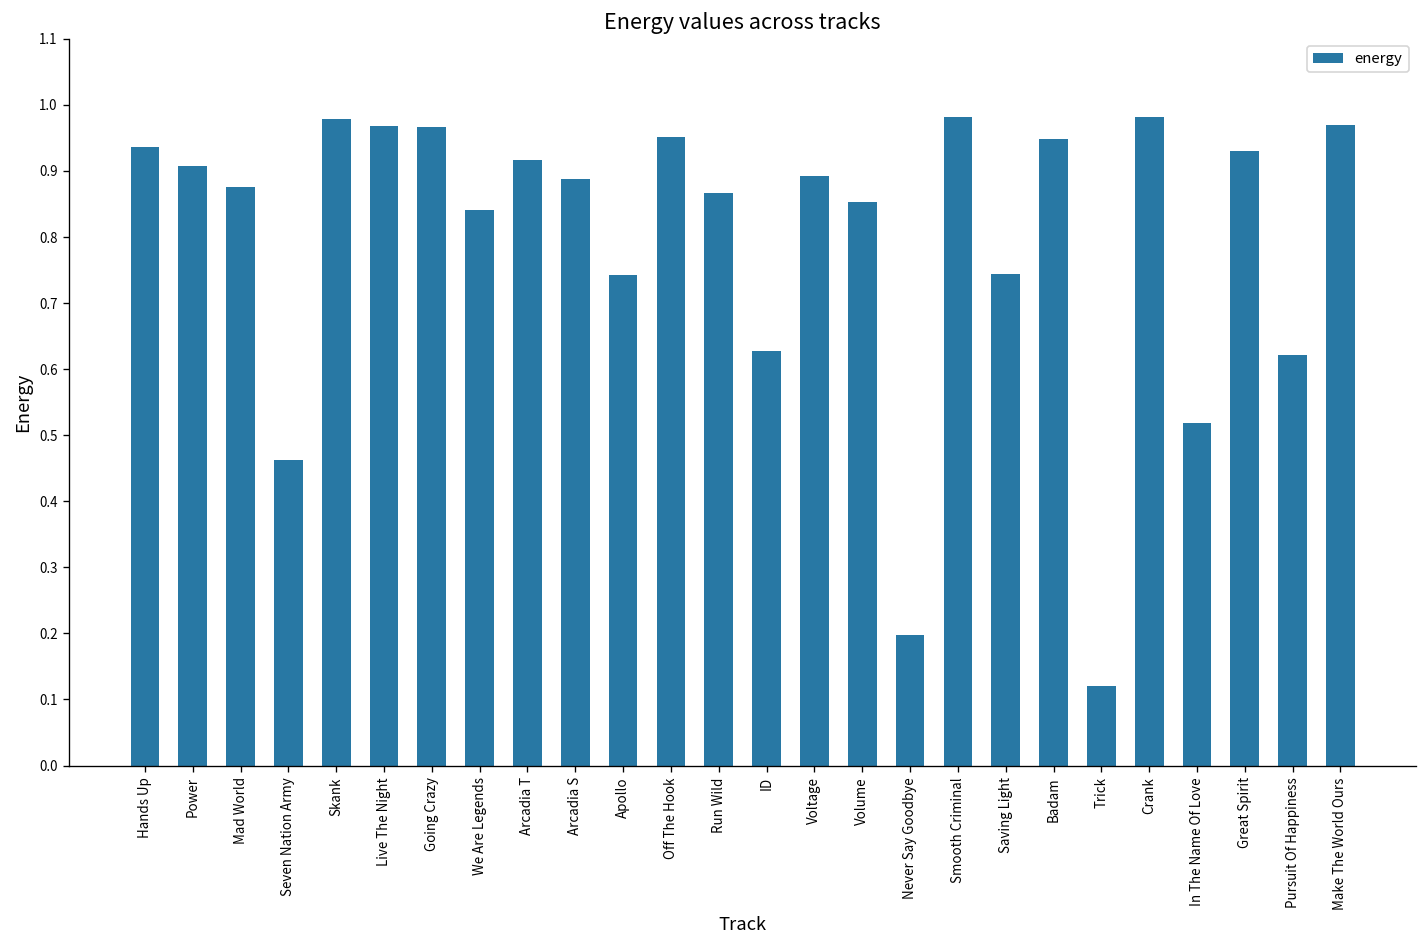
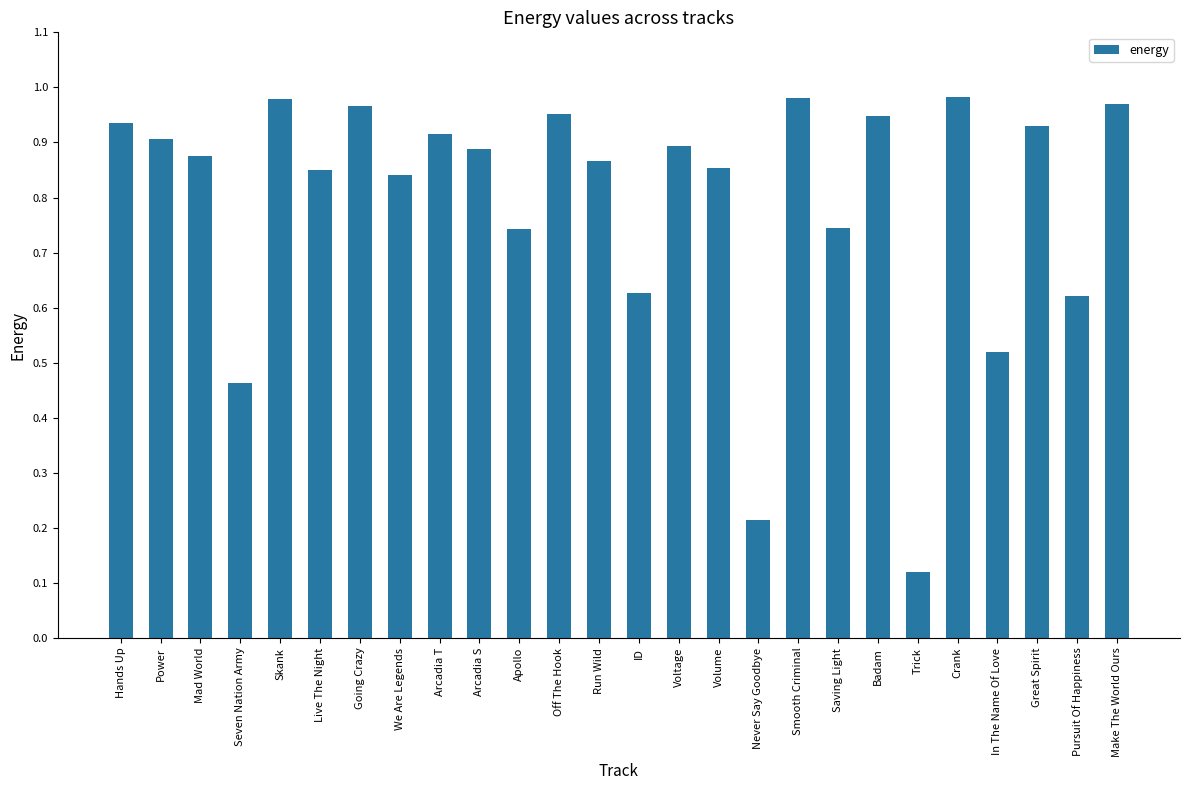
  {
    "Hands Up": 0.94,
    "Power": 0.91,
    "Mad World": 0.88,
    "Seven Nation Army": 0.46,
    "Skank": 0.98,
-   "Live The Night": 0.97,
+   "Live The Night": 0.85,
    "Going Crazy": 0.97,
    "We Are Legends": 0.84,
    "Arcadia T": 0.92,
    "Arcadia S": 0.89,
    "Apollo": 0.74,
    "Off The Hook": 0.95,
    "Run Wild": 0.87,
    "ID": 0.63,
    "Voltage": 0.89,
    "Volume": 0.85,
-   "Never Say Goodbye": 0.20,
+   "Never Say Goodbye": 0.21,
    "Smooth Criminal": 0.98,
    "Saving Light": 0.74,
    "Badam": 0.95,
    "Trick": 0.12,
    "Crank": 0.98,
    "In The Name Of Love": 0.52,
    "Great Spirit": 0.93,
    "Pursuit Of Happiness": 0.62,
    "Make The World Ours": 0.97
  }
